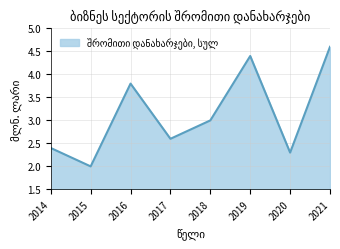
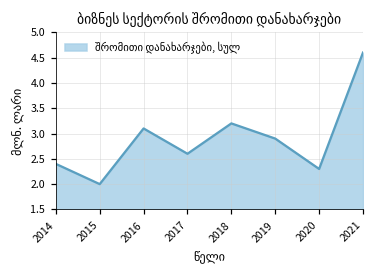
  {
    "2014": 2.4,
    "2015": 2.0,
-   "2016": 3.8,
+   "2016": 3.1,
    "2017": 2.6,
-   "2018": 3.0,
-   "2019": 4.4,
+   "2018": 3.2,
+   "2019": 2.9,
    "2020": 2.3,
    "2021": 4.6
  }
